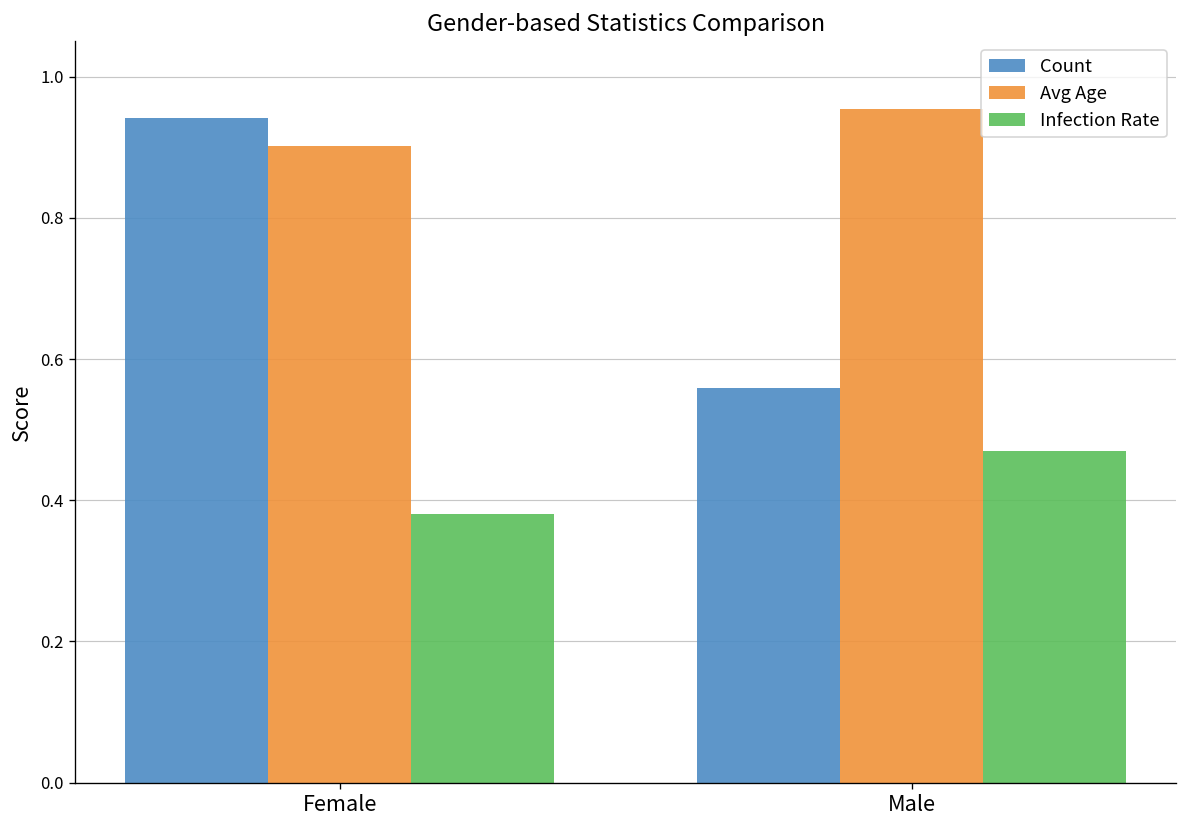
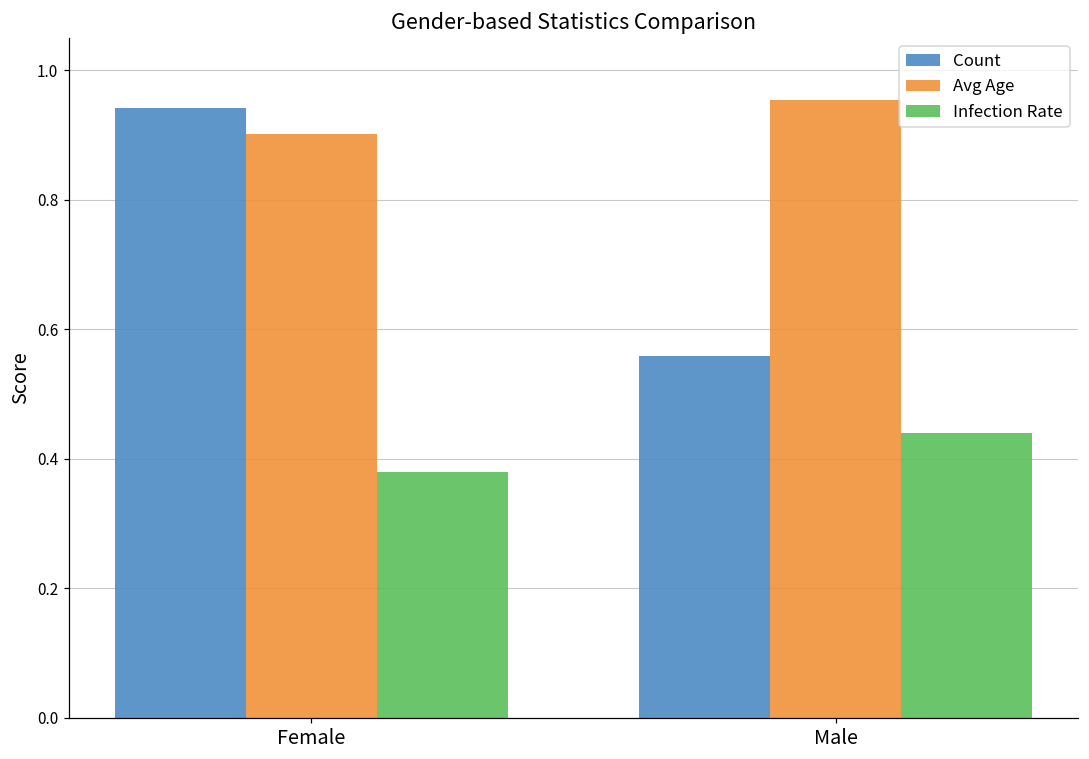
  {
    "Count": {
      "Female": 0.94,
      "Male": 0.56
    },
    "Avg Age": {
      "Female": 0.90,
      "Male": 0.95
    },
    "Infection Rate": {
      "Female": 0.38,
-     "Male": 0.47
+     "Male": 0.44
    }
  }
